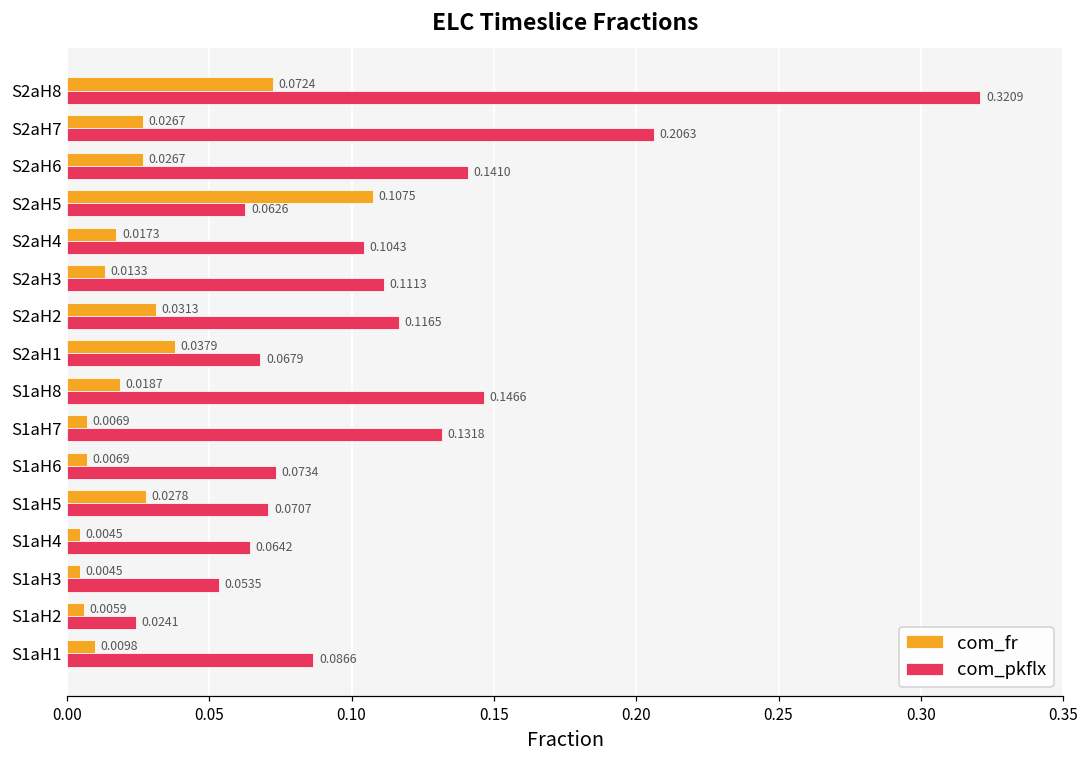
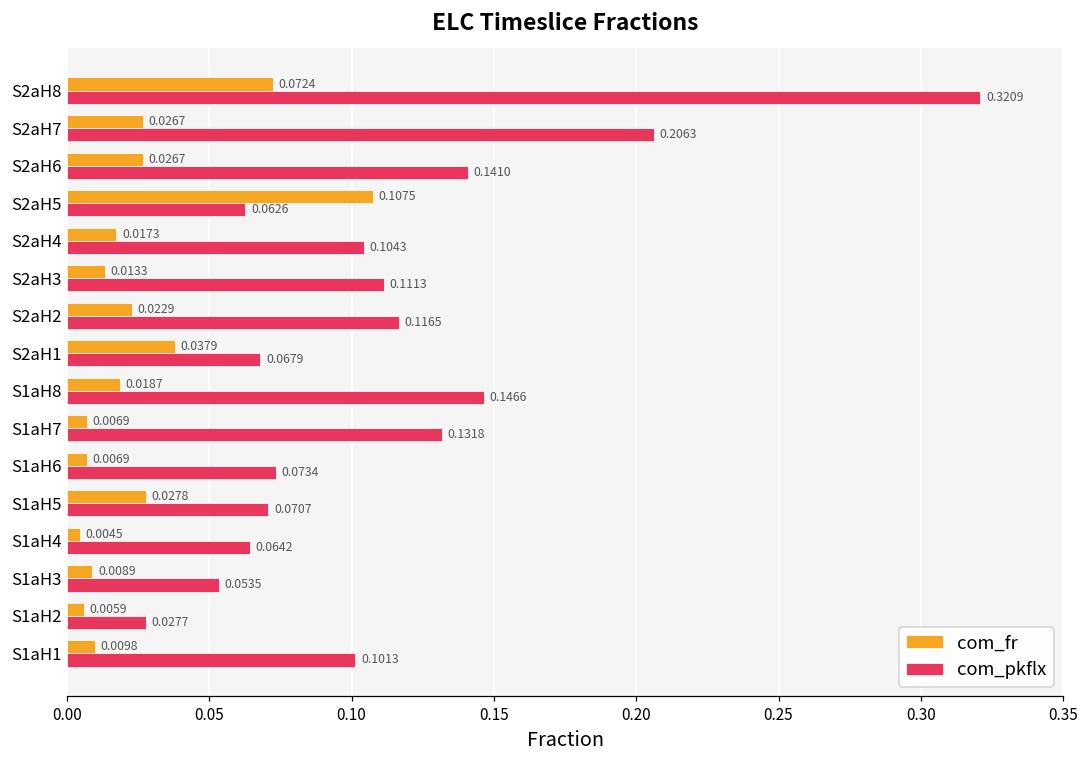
  {
    "com_fr": {
      "S2aH8": 0.0724,
      "S2aH7": 0.0267,
      "S2aH6": 0.0267,
      "S2aH5": 0.1075,
      "S2aH4": 0.0173,
      "S2aH3": 0.0133,
-     "S2aH2": 0.0313,
+     "S2aH2": 0.0229,
      "S2aH1": 0.0379,
      "S1aH8": 0.0187,
      "S1aH7": 0.0069,
      "S1aH6": 0.0069,
      "S1aH5": 0.0278,
      "S1aH4": 0.0045,
-     "S1aH3": 0.0045,
+     "S1aH3": 0.0089,
      "S1aH2": 0.0059,
      "S1aH1": 0.0098
    },
    "com_pkflx": {
      "S2aH8": 0.3209,
      "S2aH7": 0.2063,
      "S2aH6": 0.1410,
      "S2aH5": 0.0626,
      "S2aH4": 0.1043,
      "S2aH3": 0.1113,
      "S2aH2": 0.1165,
      "S2aH1": 0.0679,
      "S1aH8": 0.1466,
      "S1aH7": 0.1318,
      "S1aH6": 0.0734,
      "S1aH5": 0.0707,
      "S1aH4": 0.0642,
      "S1aH3": 0.0535,
-     "S1aH2": 0.0241,
-     "S1aH1": 0.0866
+     "S1aH2": 0.0277,
+     "S1aH1": 0.1013
    }
  }
